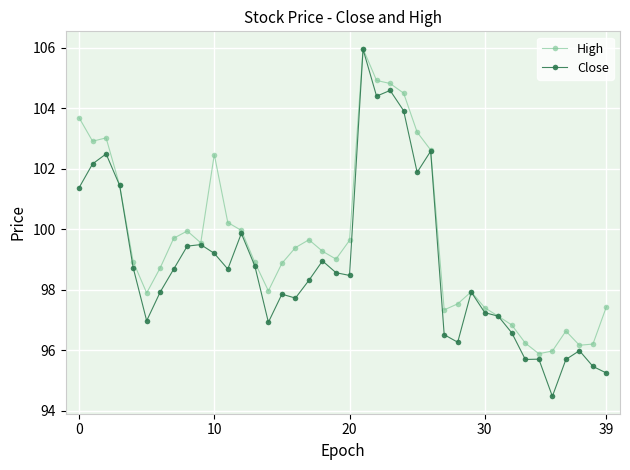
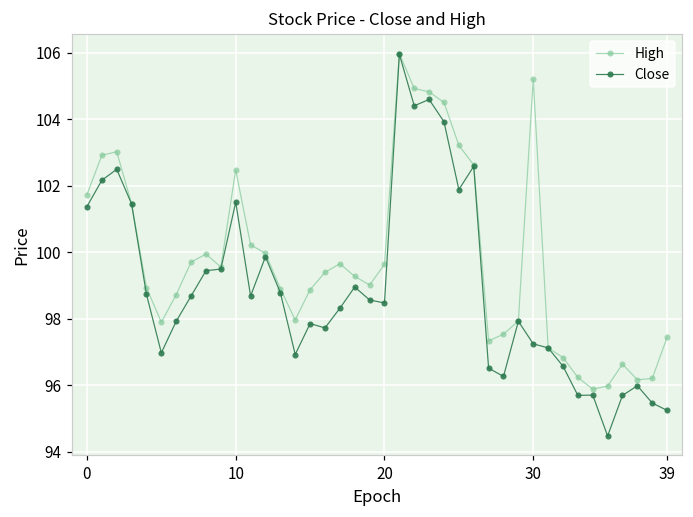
  {
    "High": {
-     "0": 103.7,
+     "0": 101.7,
      "10": 102.5,
      "20": 99.6,
-     "30": 97.4,
+     "30": 105.2,
      "39": 97.4
    },
    "Close": {
      "0": 101.4,
-     "10": 99.2,
+     "10": 101.5,
      "20": 98.5,
      "30": 97.2,
      "39": 95.2
    }
  }
